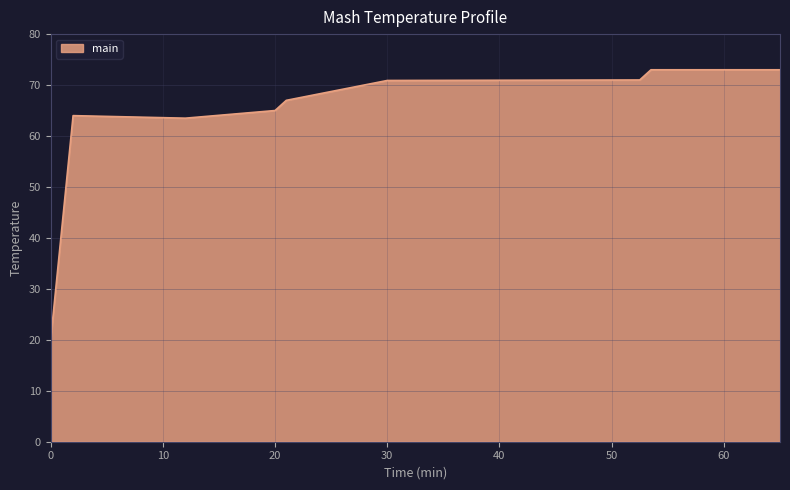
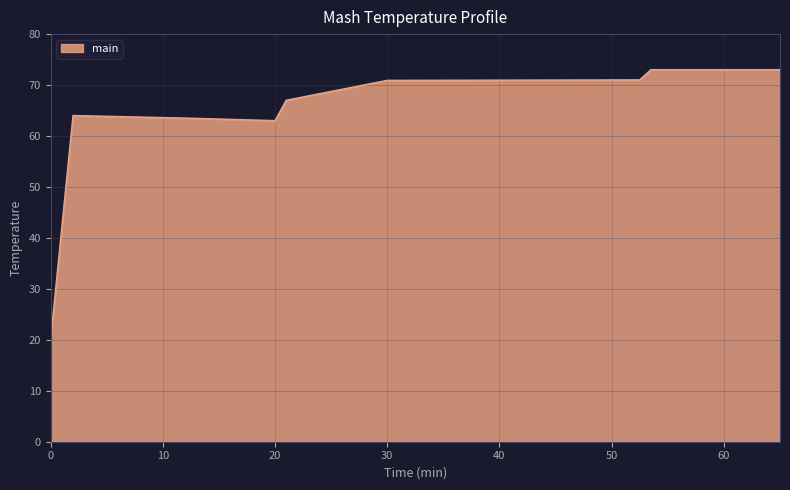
  {
    "0": 20,
-   "20": 65,
+   "20": 63,
    "30": 71
  }
